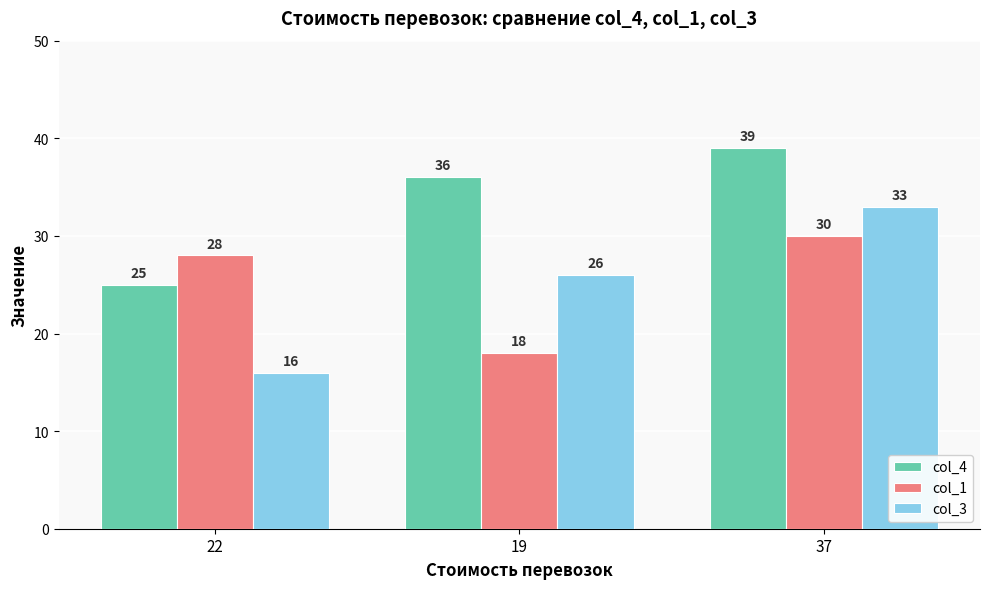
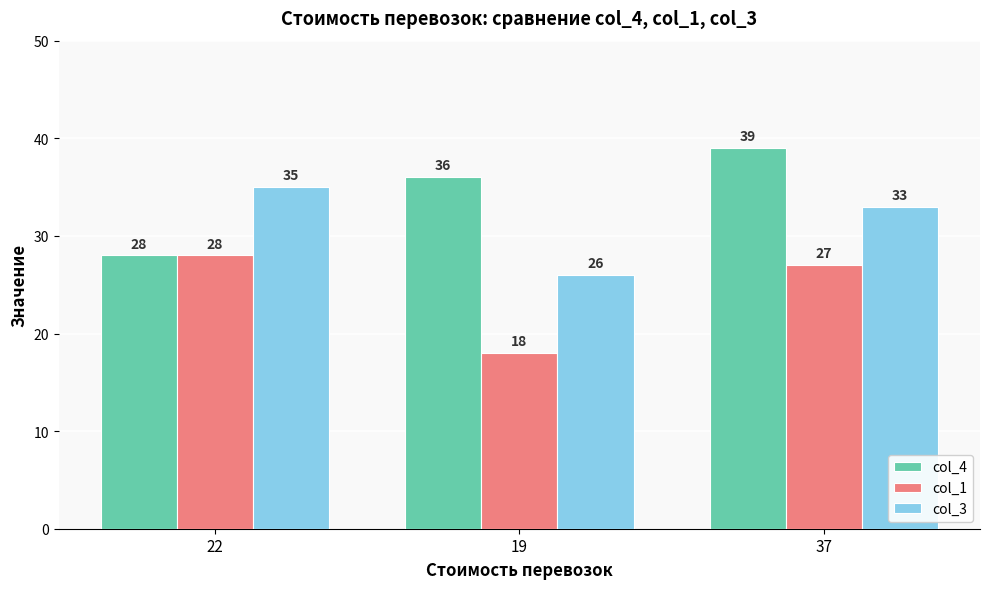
  {
    "col_4": {
-     "22": 25,
+     "22": 28,
      "19": 36,
      "37": 39
    },
    "col_1": {
      "22": 28,
      "19": 18,
-     "37": 30
+     "37": 27
    },
    "col_3": {
-     "22": 16,
+     "22": 35,
      "19": 26,
      "37": 33
    }
  }
